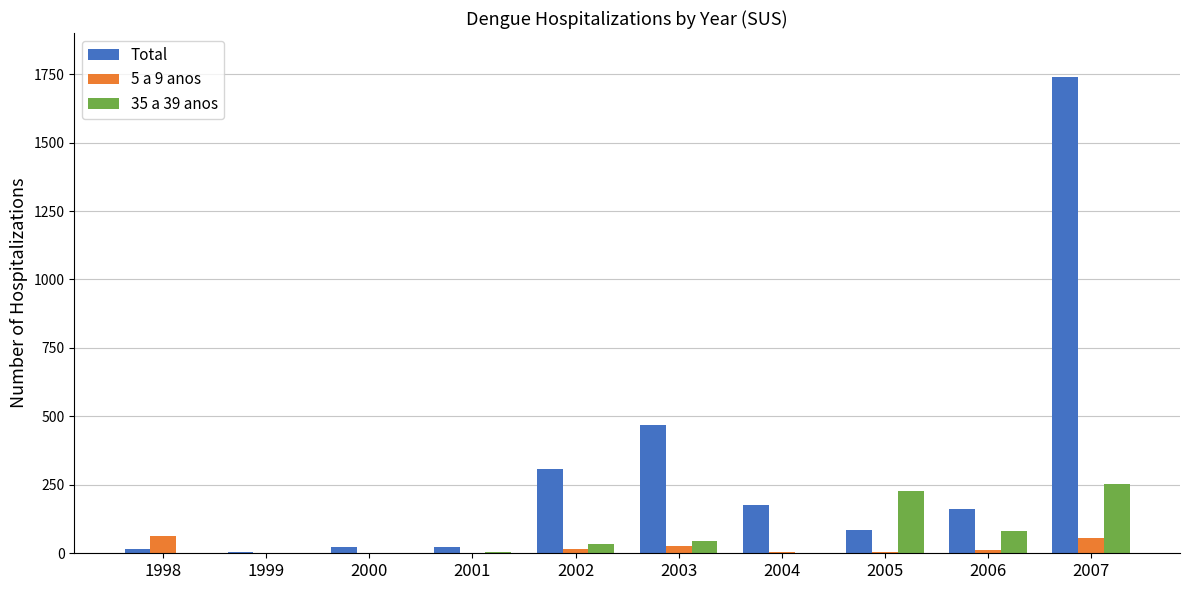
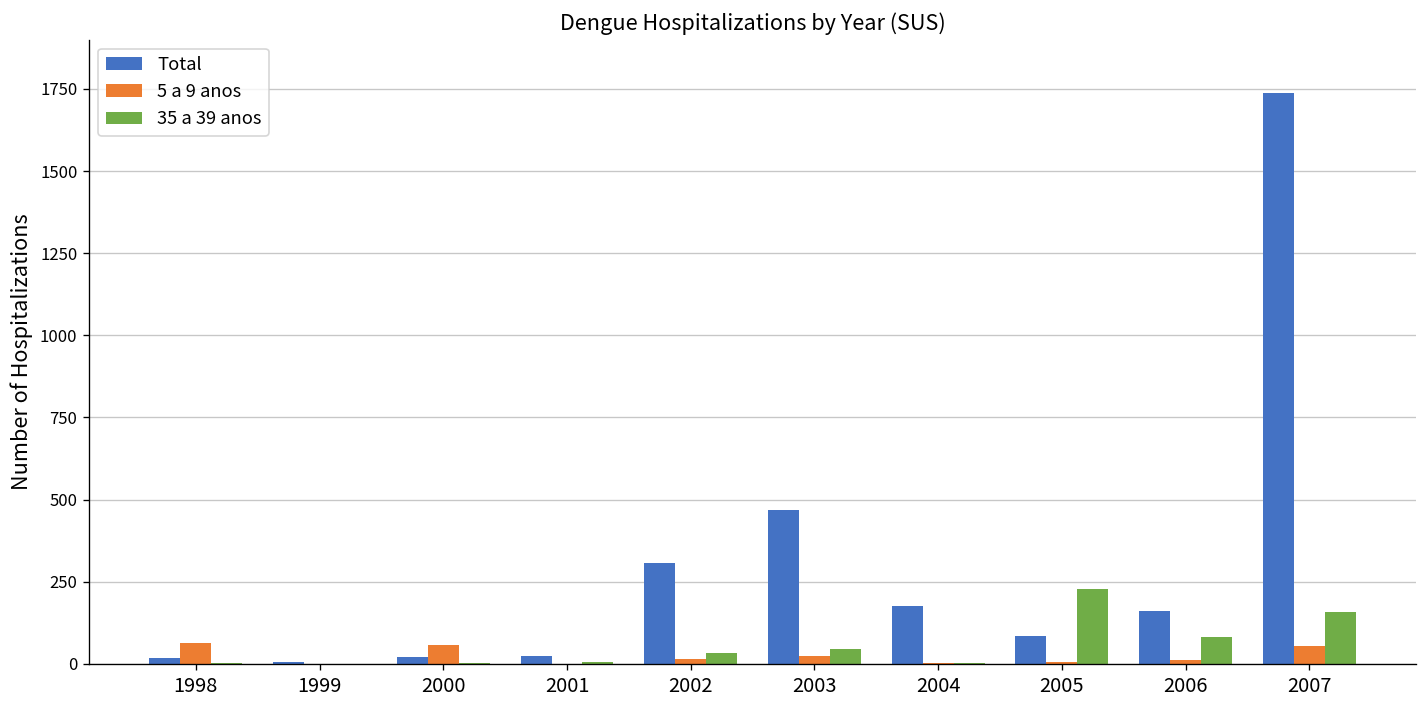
  {
    "Total": {
      "1998": 20,
      "2000": 20,
      "2001": 20,
      "2002": 310,
      "2003": 470,
      "2004": 180,
      "2005": 80,
      "2006": 160,
      "2007": 1740
    },
    "5 a 9 anos": {
      "1998": 60,
      "1999": 0,
-     "2000": 0,
+     "2000": 60,
      "2001": 0,
      "2002": 20,
      "2003": 30,
      "2006": 10,
      "2007": 60
    },
    "35 a 39 anos": {
      "2002": 30,
      "2003": 50,
      "2005": 230,
      "2006": 80,
-     "2007": 250
+     "2007": 160
    }
  }
